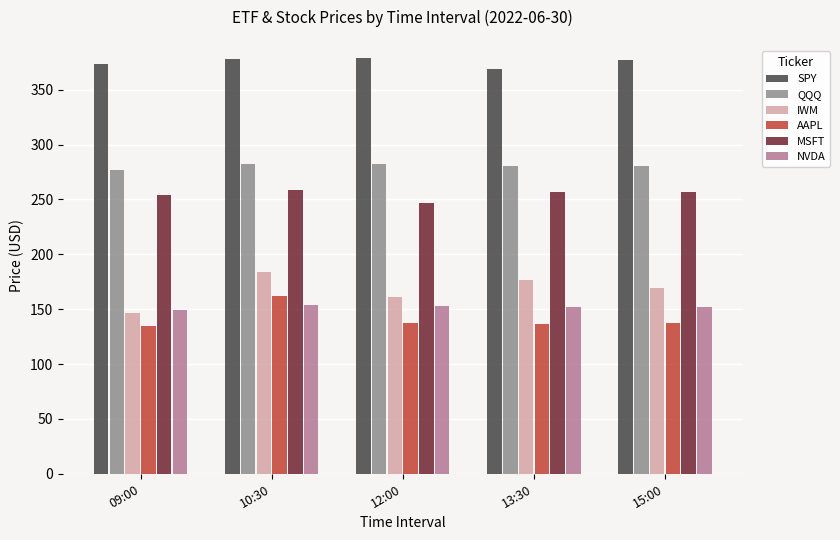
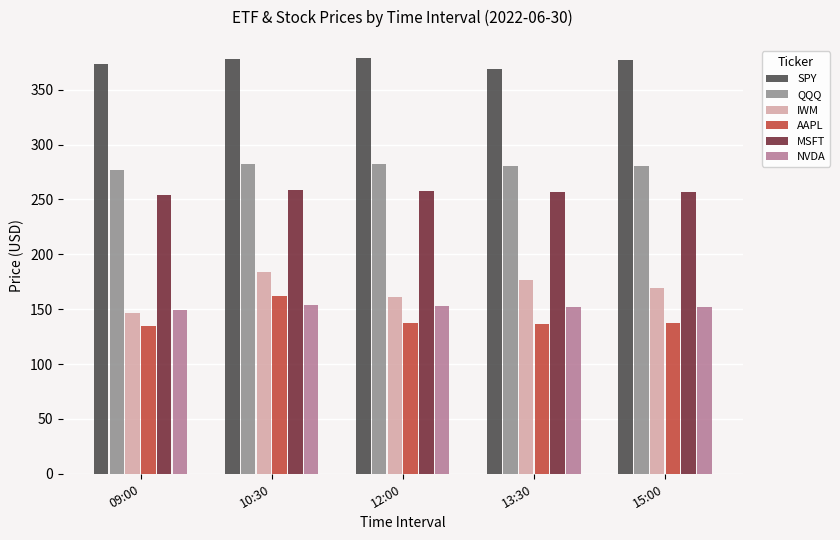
  {
    "SPY": {
      "09:00": 373,
      "10:30": 378,
      "12:00": 379,
      "13:30": 369,
      "15:00": 378
    },
    "IWM": {
      "09:00": 146,
      "10:30": 184,
      "12:00": 161,
      "13:30": 177,
      "15:00": 170
    },
    "AAPL": {
      "09:00": 134,
      "10:30": 162,
      "12:00": 137,
      "13:30": 137,
      "15:00": 137
    },
    "MSFT": {
      "09:00": 254,
      "10:30": 258,
-     "12:00": 247,
+     "12:00": 258,
      "13:30": 257,
      "15:00": 257
    }
  }
